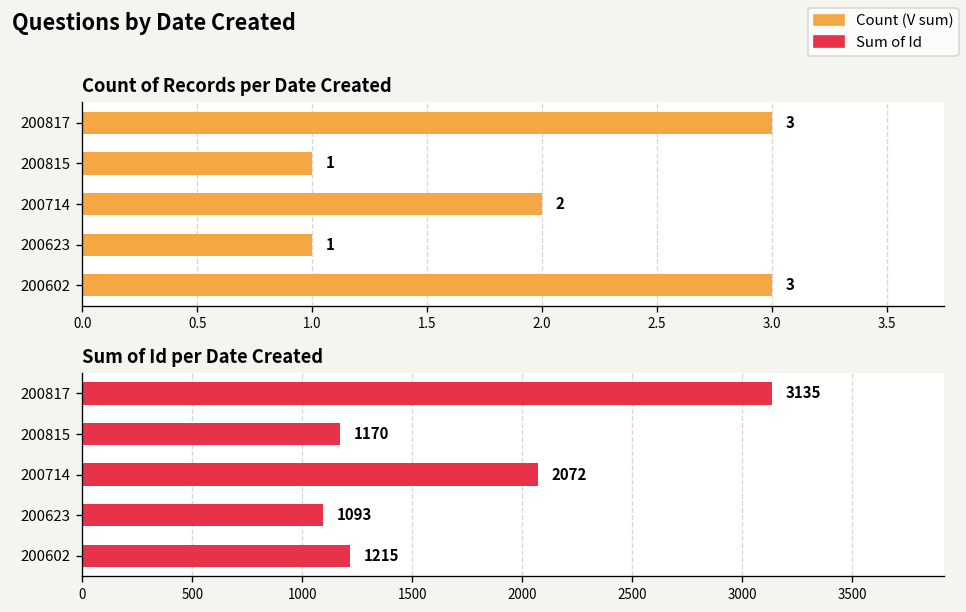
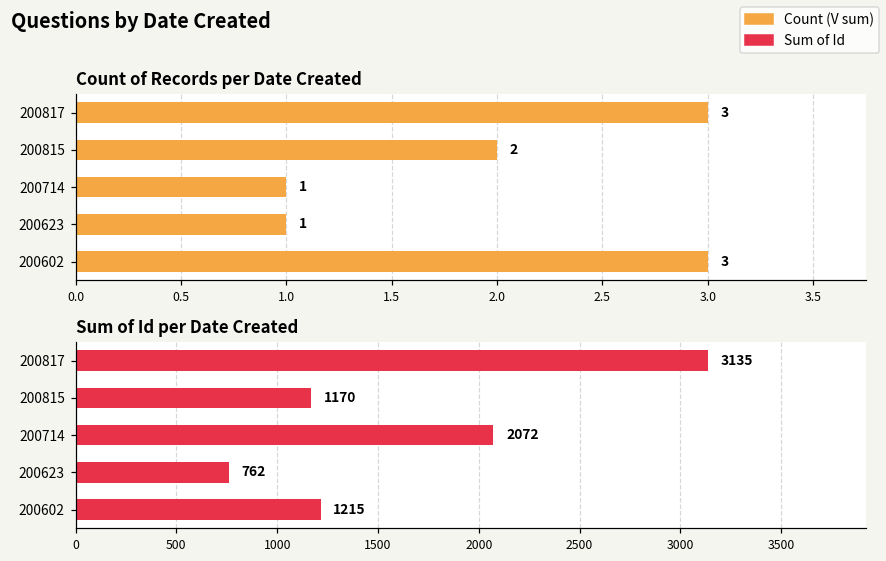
  {
    "Count of Records per Date Created": {
      "200817": 3,
-     "200815": 1,
-     "200714": 2,
+     "200815": 2,
+     "200714": 1,
      "200623": 1,
      "200602": 3
    },
    "Sum of Id per Date Created": {
      "200817": 3135,
      "200815": 1170,
      "200714": 2072,
-     "200623": 1093,
+     "200623": 762,
      "200602": 1215
    }
  }
